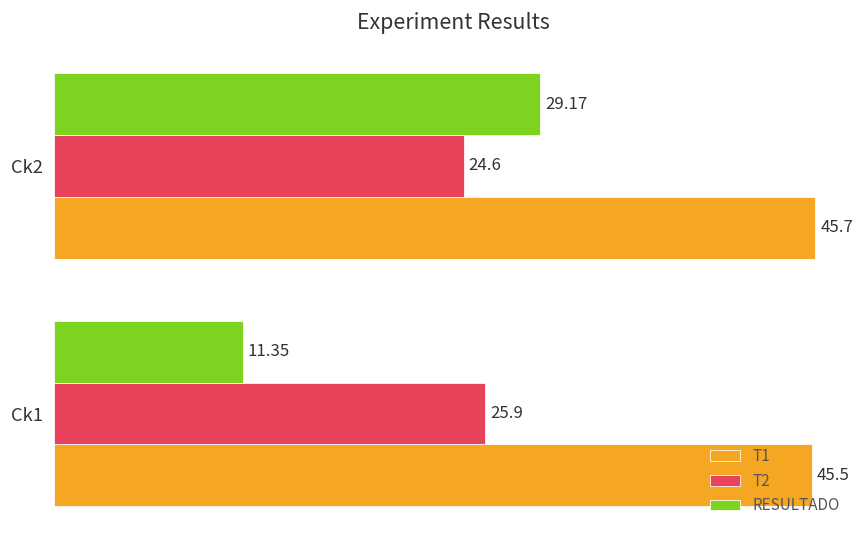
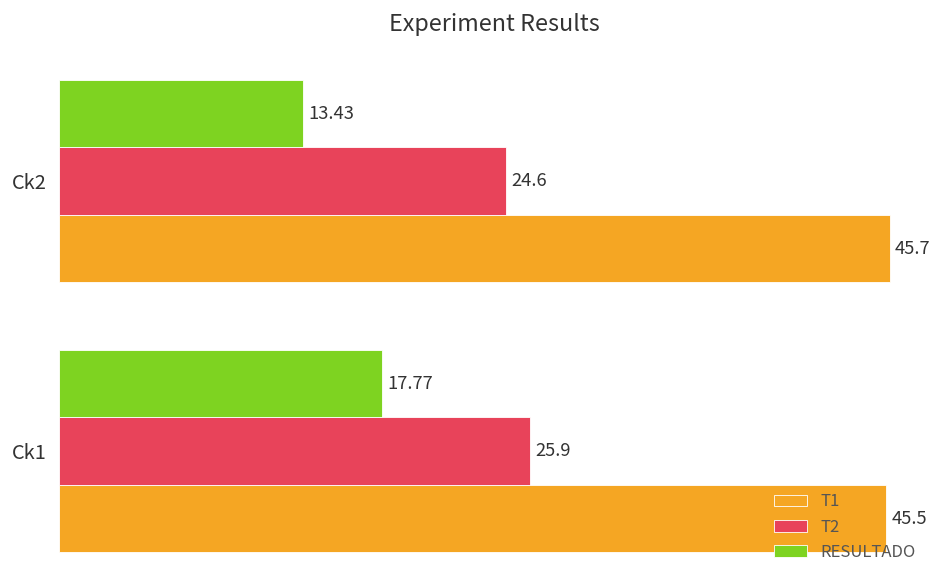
  {
    "T1": {
      "Ck2": 45.7,
      "Ck1": 45.5
    },
    "T2": {
      "Ck2": 24.6,
      "Ck1": 25.9
    },
    "RESULTADO": {
-     "Ck2": 29.17,
-     "Ck1": 11.35
+     "Ck2": 13.43,
+     "Ck1": 17.77
    }
  }
